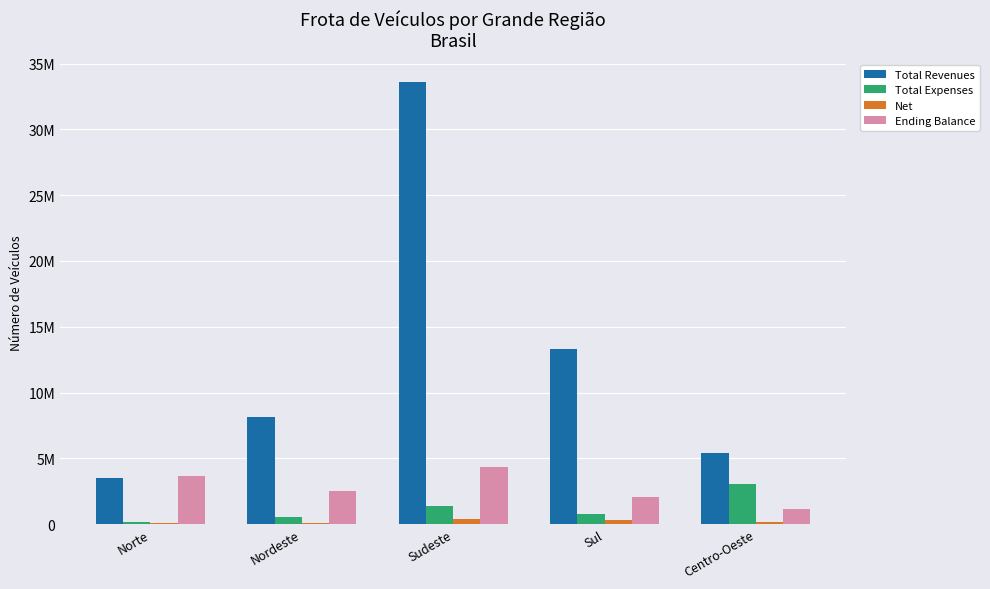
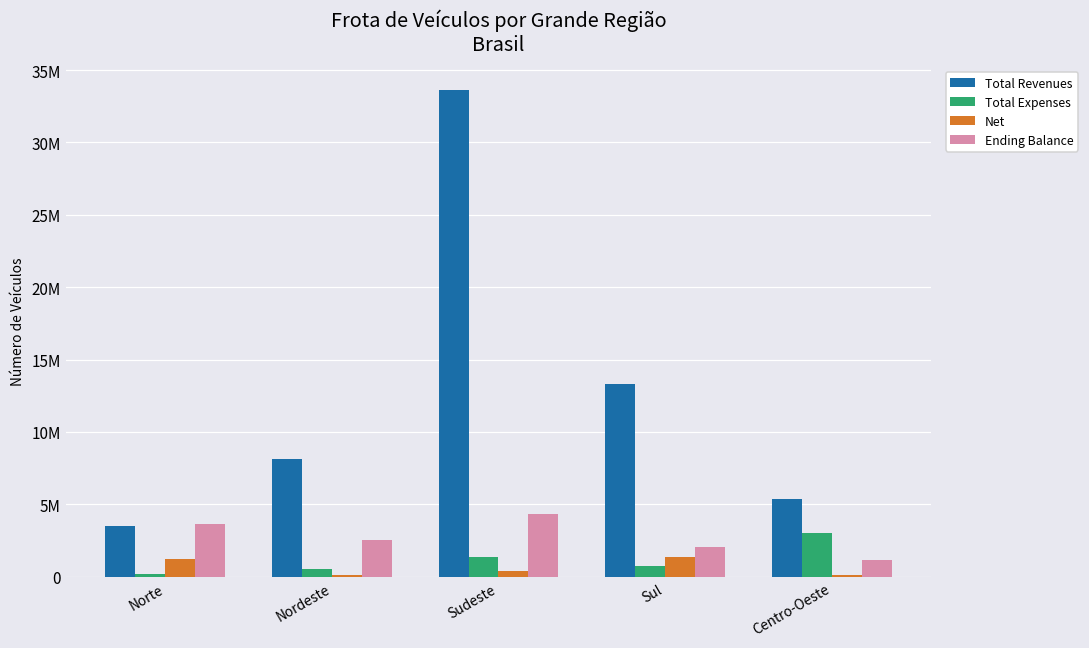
  {
    "Total Revenues": {
      "Norte": 3500000,
      "Nordeste": 8100000,
      "Sudeste": 33600000,
      "Sul": 13300000,
      "Centro-Oeste": 5400000
    },
    "Total Expenses": {
      "Nordeste": 500000,
      "Sudeste": 1400000,
      "Sul": 700000,
      "Centro-Oeste": 3000000
    },
    "Net": {
-     "Norte": 0,
+     "Norte": 1200000,
      "Sudeste": 400000,
-     "Sul": 300000
+     "Sul": 1300000
    },
    "Ending Balance": {
      "Norte": 3700000,
      "Nordeste": 2500000,
      "Sudeste": 4300000,
      "Sul": 2000000,
      "Centro-Oeste": 1200000
    }
  }
